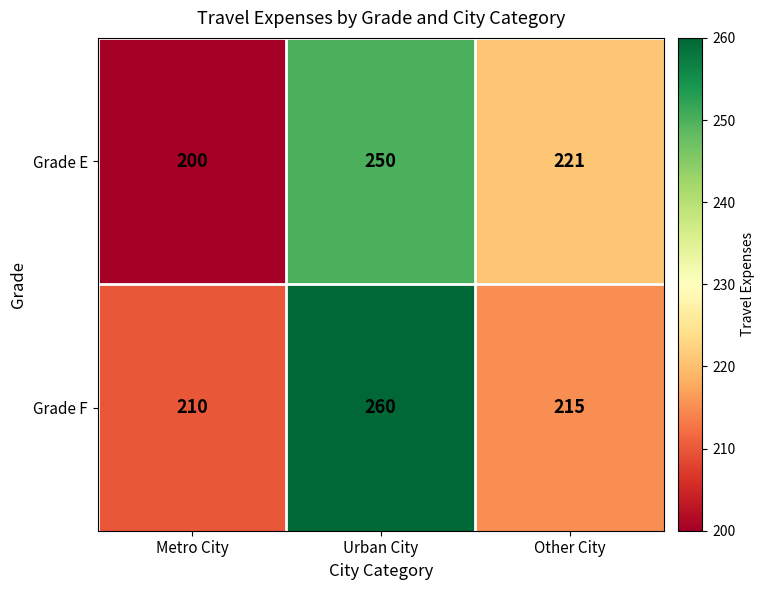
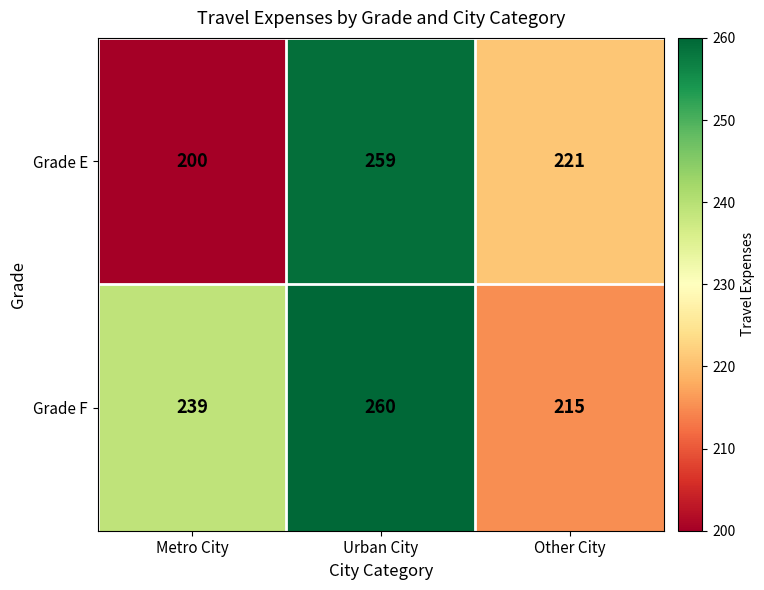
  {
    "Grade E": {
      "Metro City": 200,
-     "Urban City": 250,
+     "Urban City": 259,
      "Other City": 221
    },
    "Grade F": {
-     "Metro City": 210,
+     "Metro City": 239,
      "Urban City": 260,
      "Other City": 215
    }
  }
